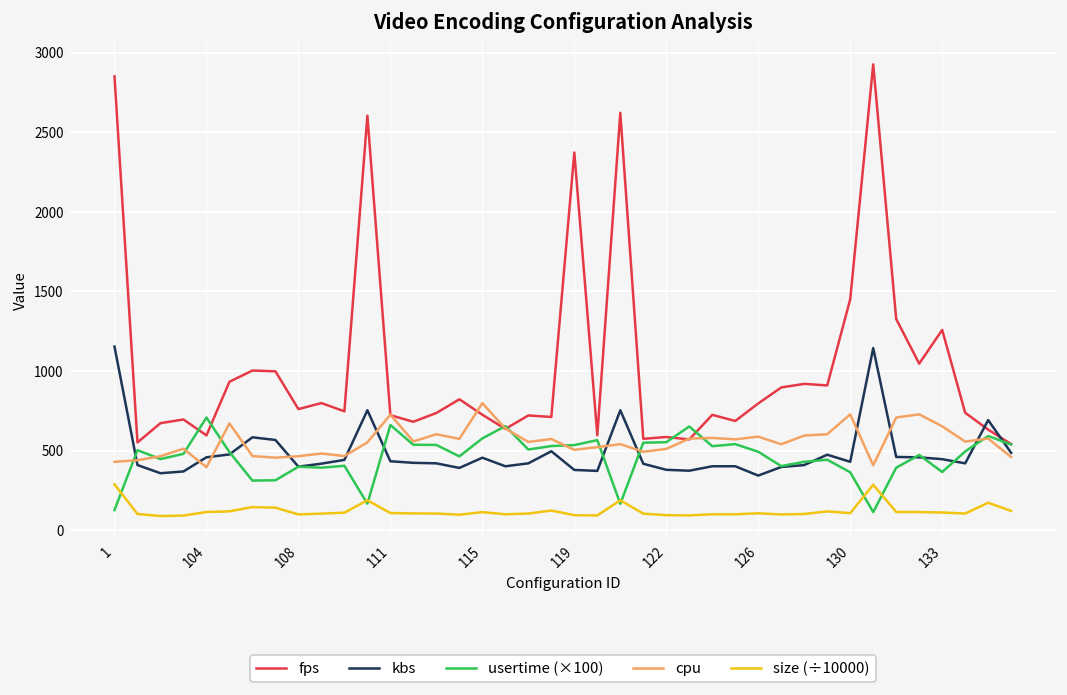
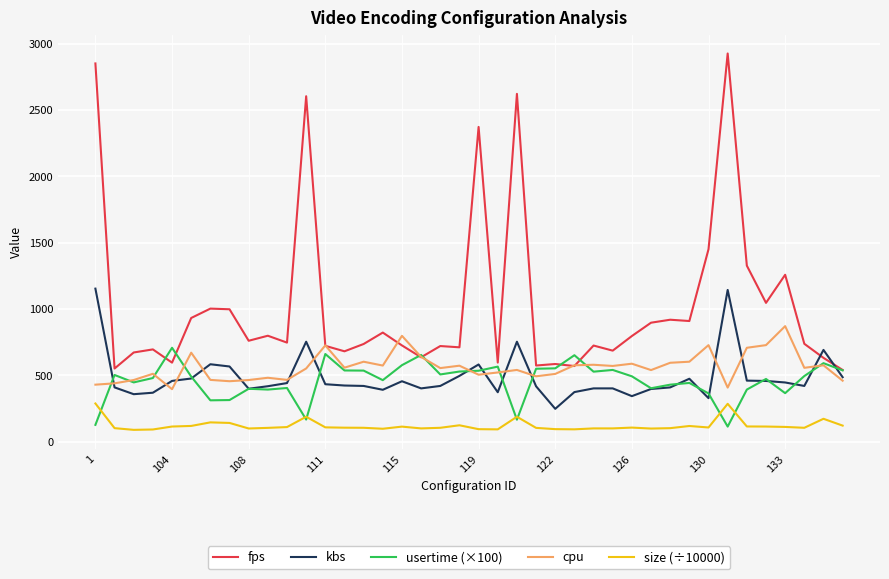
  {
    "fps": {
      "104": 600,
      "108": 760,
      "115": 730,
      "119": 2370,
      "122": 590,
      "126": 800,
      "130": 1450,
      "133": 1260
    },
    "kbs": {
      "104": 460,
      "111": 430,
      "115": 460,
-     "119": 380,
-     "122": 380,
+     "119": 580,
+     "122": 250,
      "126": 340,
-     "130": 430,
+     "130": 330,
      "133": 450
    },
    "usertime (×100)": {
      "104": 710,
      "111": 660,
      "115": 580,
      "119": 540,
      "122": 550,
      "126": 490,
      "130": 360,
      "133": 370
    },
    "cpu": {
      "104": 400,
      "108": 470,
      "115": 800,
      "119": 510,
      "122": 510,
      "126": 590,
      "130": 730,
-     "133": 650
+     "133": 870
    },
    "size (÷10000)": {
      "104": 110,
      "108": 100,
      "111": 110,
      "115": 110,
      "119": 90,
      "122": 90,
      "126": 110,
      "130": 110,
      "133": 110
    }
  }
